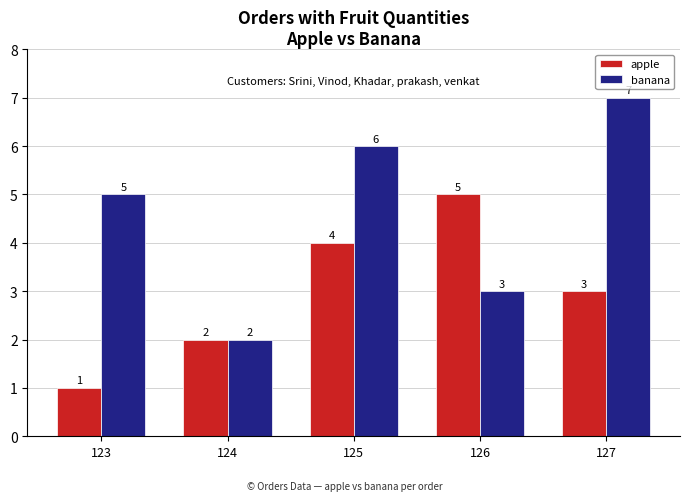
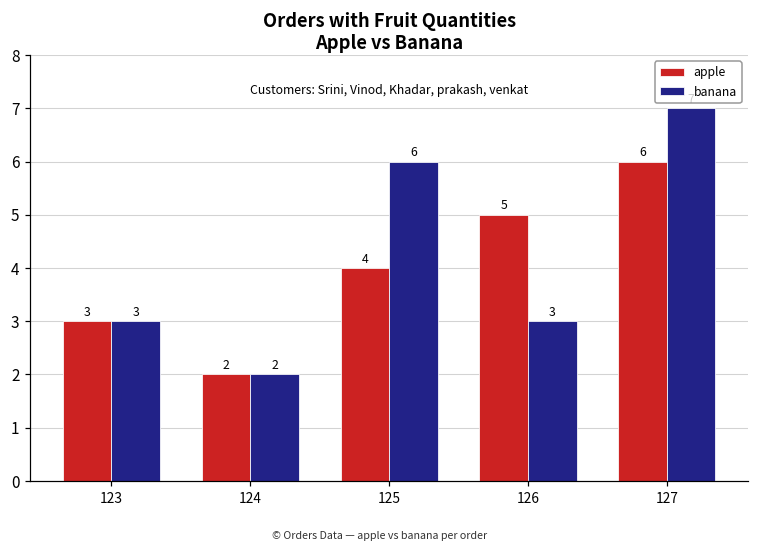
  {
    "apple": {
-     "123": 1,
+     "123": 3,
      "124": 2,
      "125": 4,
      "126": 5,
-     "127": 3
+     "127": 6
    },
    "banana": {
-     "123": 5,
+     "123": 3,
      "124": 2,
      "125": 6,
      "126": 3
    }
  }
